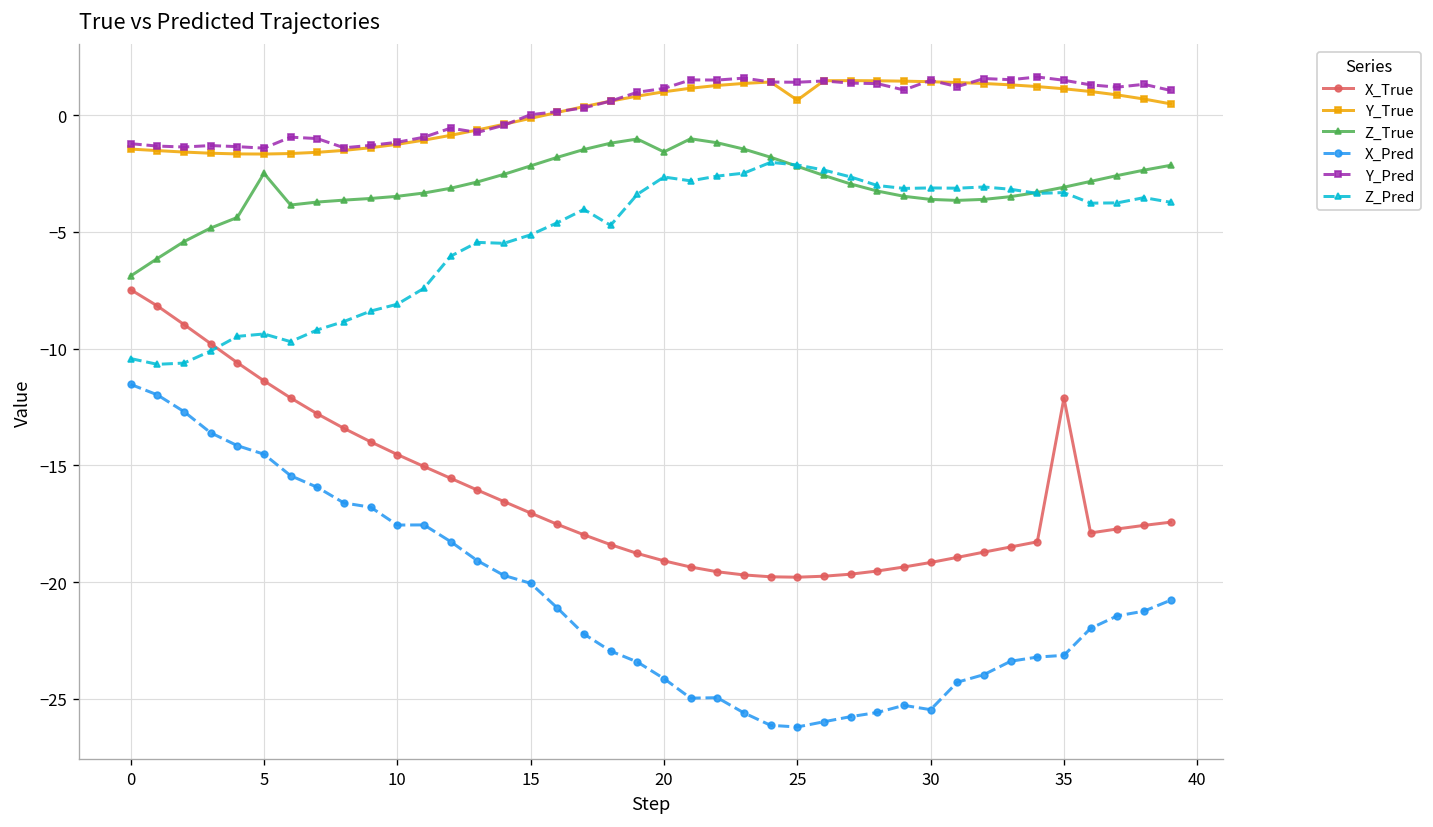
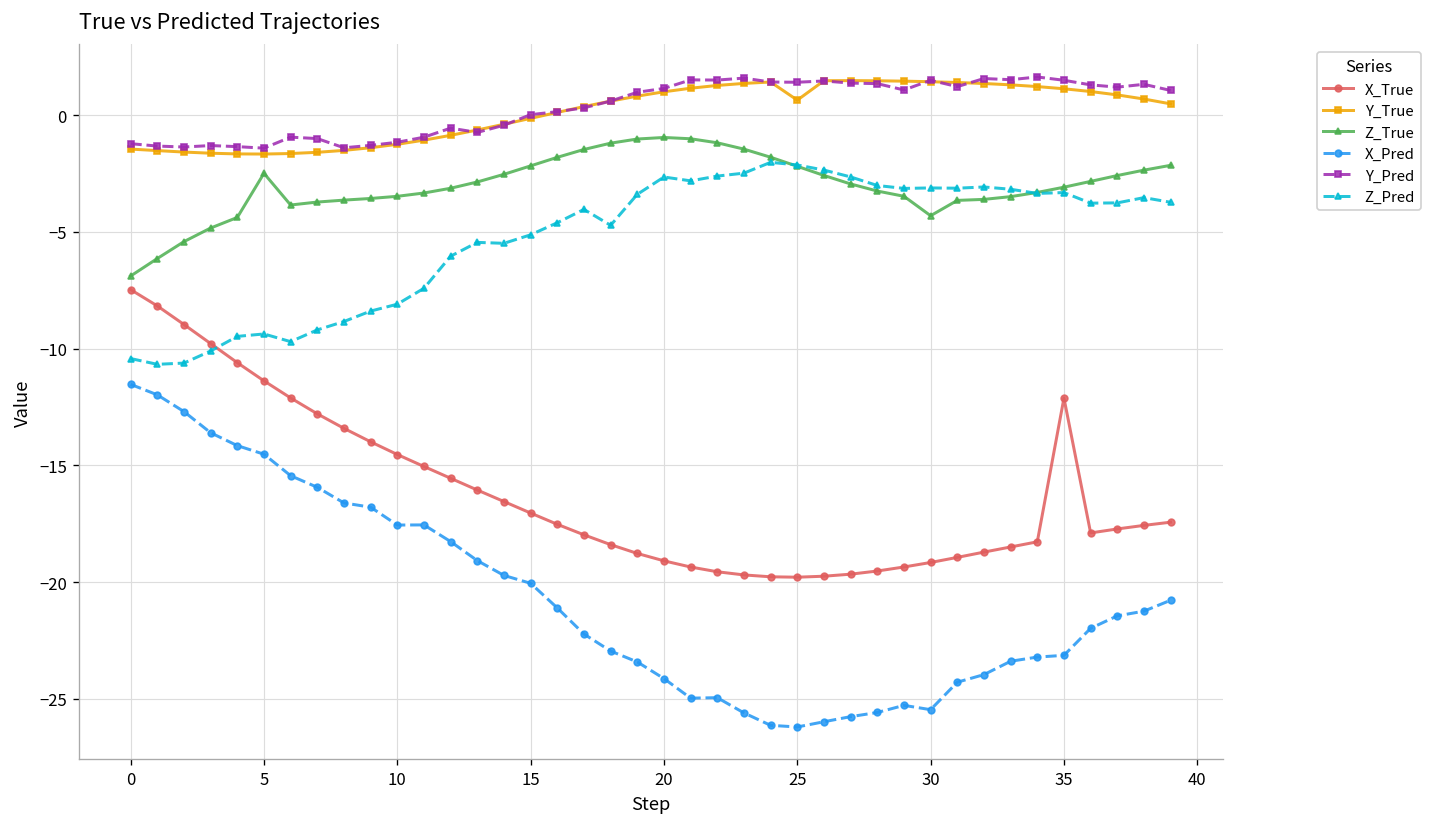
  {
    "X_True": {
      "0": -7.5,
      "5": -11.4,
      "10": -14.5,
      "15": -17.0,
      "20": -19.1,
      "25": -19.8,
      "30": -19.2,
      "35": -12.1
    },
    "Y_True": {
      "0": -1.5,
      "5": -1.7,
      "15": -0.1,
      "20": 1.0,
      "25": 0.6,
      "35": 1.1
    },
    "Z_True": {
      "0": -6.9,
      "5": -2.5,
      "10": -3.5,
      "15": -2.2,
-     "20": -1.6,
-     "30": -3.6,
+     "20": -1.0,
+     "30": -4.3,
      "35": -3.1
    },
    "Y_Pred": {
      "0": -1.2,
      "5": -1.4,
      "15": 0.0,
      "20": 1.1,
      "25": 1.4,
      "35": 1.5
    }
  }
